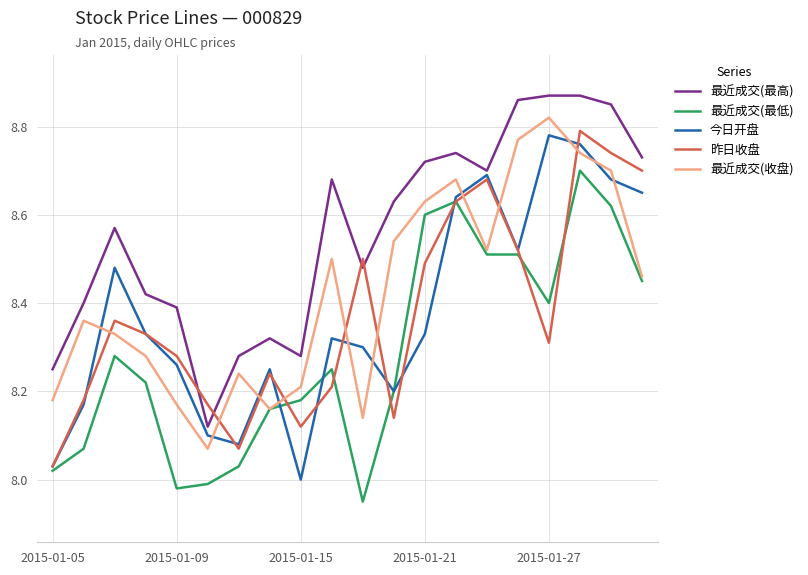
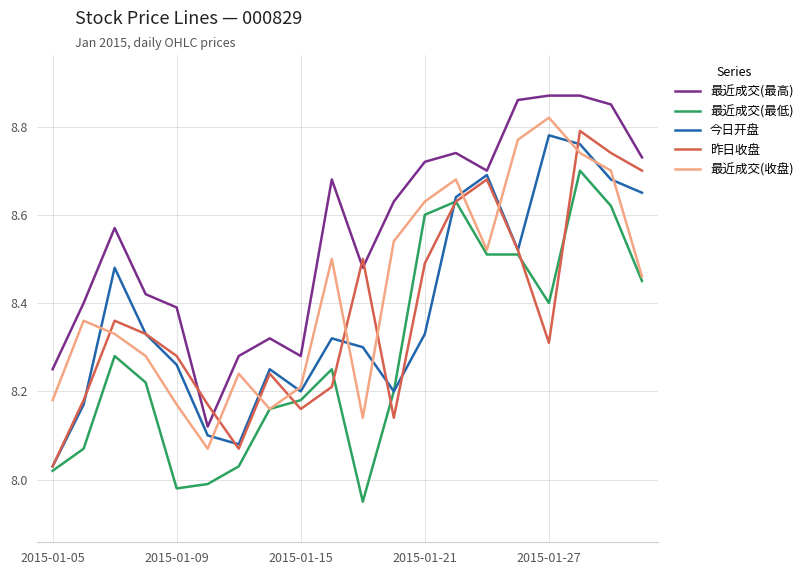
  {
    "最近成交(最高)": {
      "2015-01-05": 8.25,
      "2015-01-09": 8.39,
      "2015-01-15": 8.28,
      "2015-01-21": 8.72,
      "2015-01-27": 8.87
    },
    "最近成交(最低)": {
      "2015-01-05": 8.02,
      "2015-01-09": 7.98,
      "2015-01-15": 8.18,
      "2015-01-21": 8.60,
      "2015-01-27": 8.40
    },
    "今日开盘": {
      "2015-01-09": 8.26,
-     "2015-01-15": 8.0,
+     "2015-01-15": 8.2,
      "2015-01-21": 8.33,
      "2015-01-27": 8.78
    },
    "昨日收盘": {
      "2015-01-09": 8.28,
-     "2015-01-15": 8.12,
+     "2015-01-15": 8.16,
      "2015-01-21": 8.49,
      "2015-01-27": 8.31
    },
    "最近成交(收盘)": {
      "2015-01-05": 8.18,
      "2015-01-09": 8.17,
      "2015-01-15": 8.21,
      "2015-01-21": 8.63,
      "2015-01-27": 8.82
    }
  }
